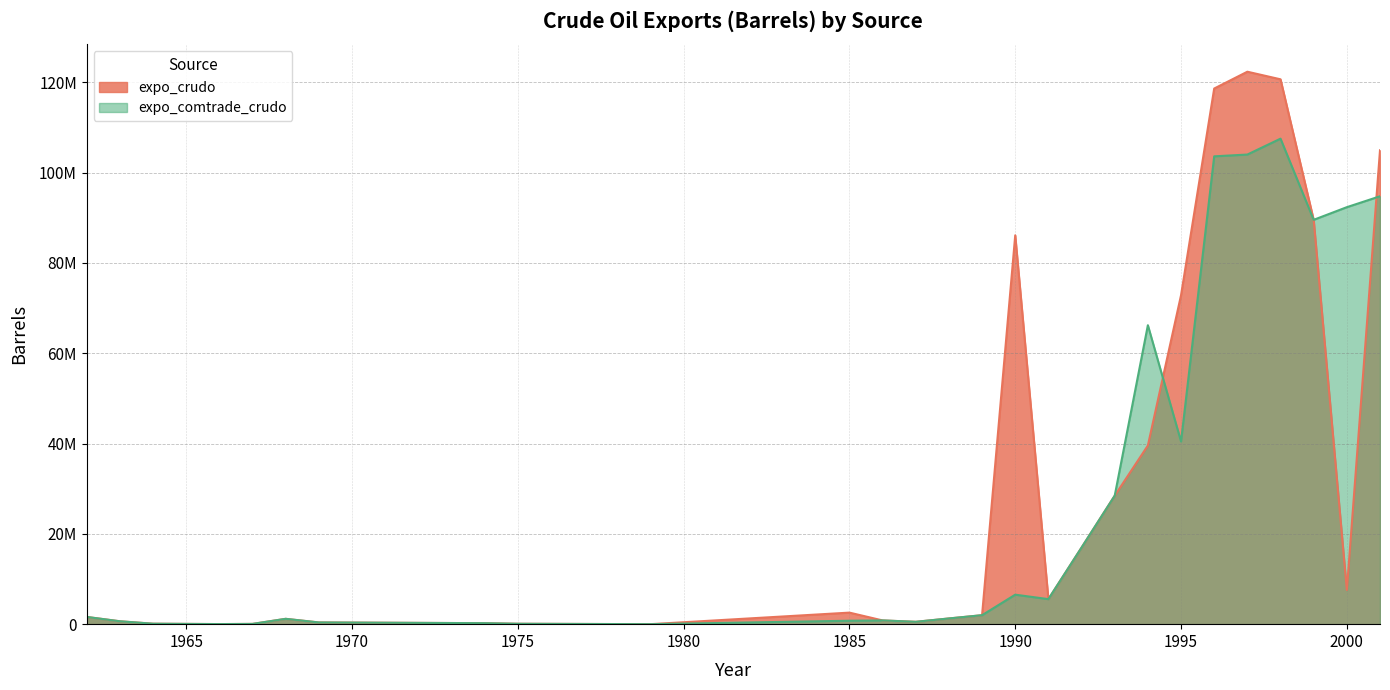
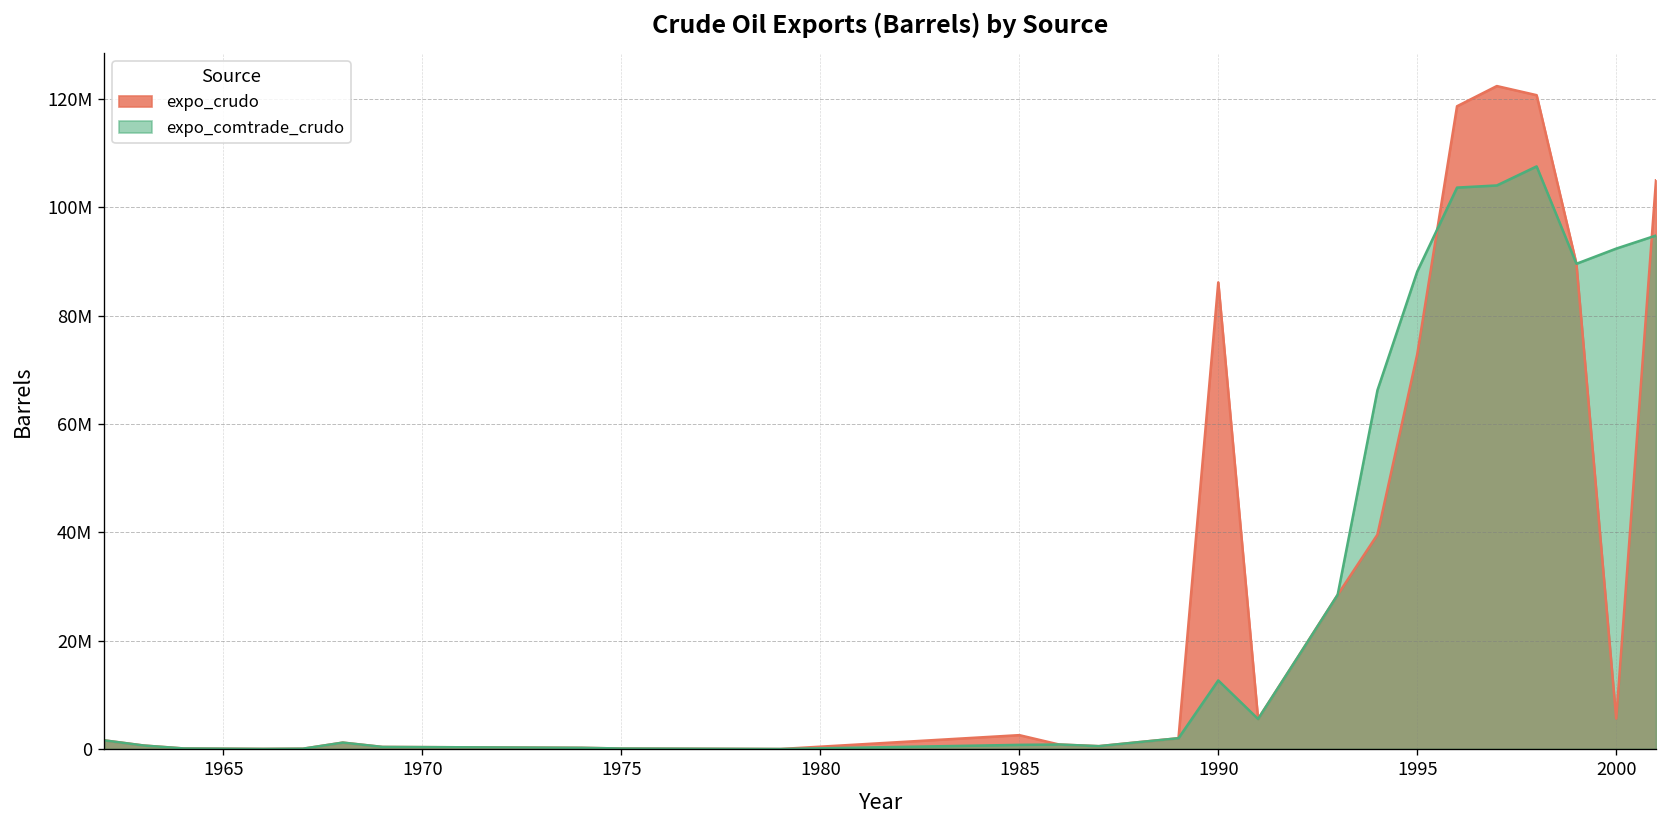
  {
    "expo_crudo": {
      "1985": 3000000,
      "1990": 86000000,
      "1995": 73000000,
-     "2000": 8000000
+     "2000": 6000000
    },
    "expo_comtrade_crudo": {
      "1985": 1000000,
-     "1990": 7000000,
-     "1995": 40000000,
+     "1990": 13000000,
+     "1995": 88000000,
      "2000": 92000000
    }
  }
